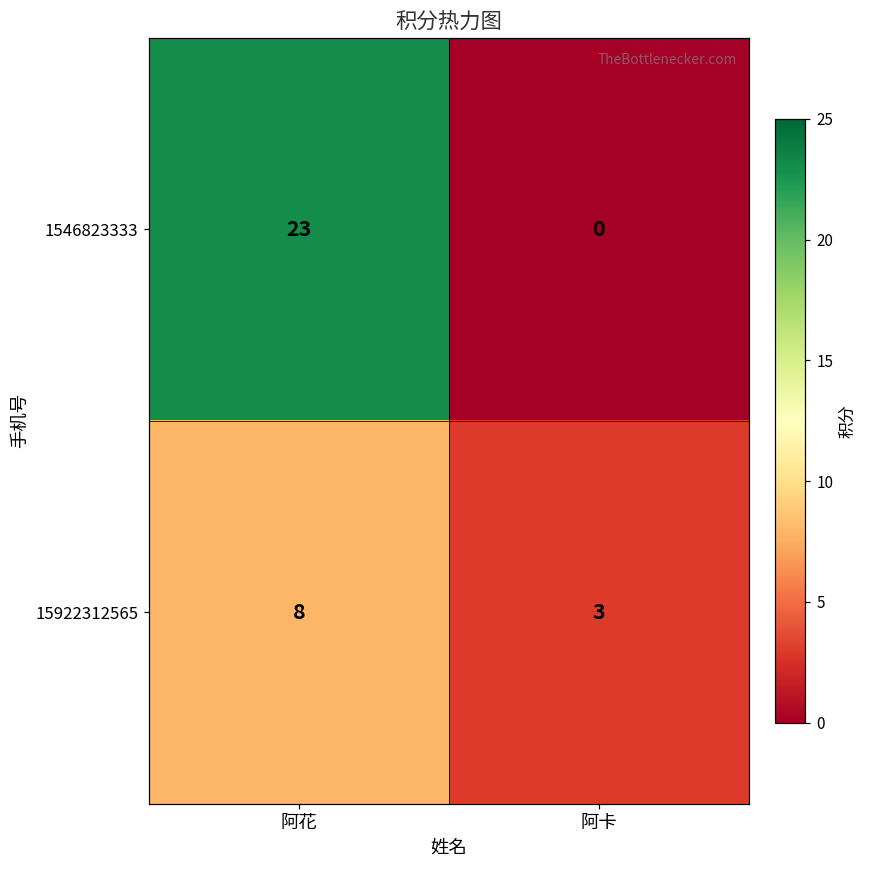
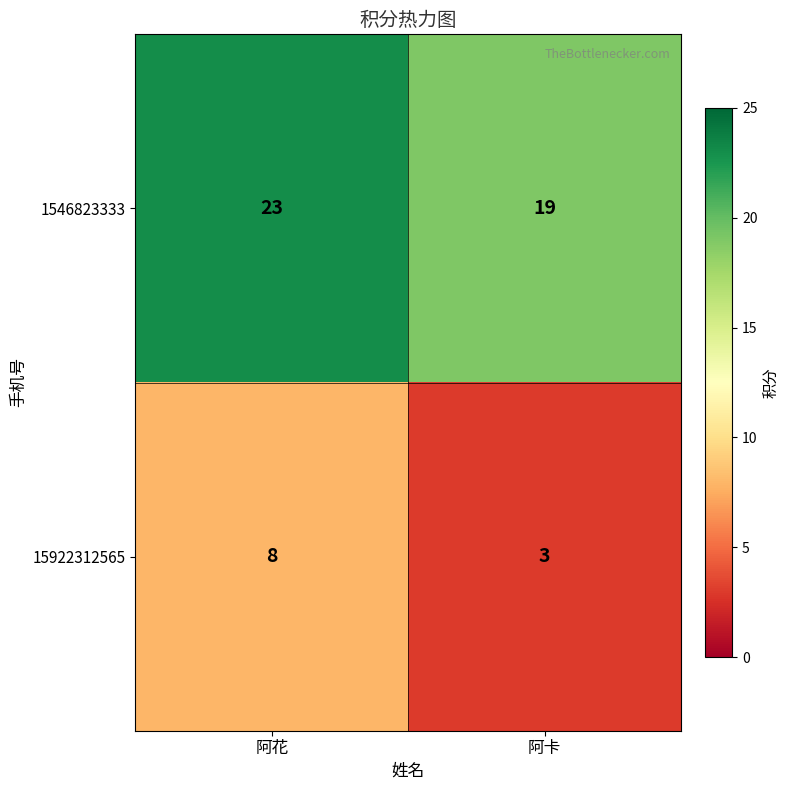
  {
    "1546823333": {
      "阿花": 23,
-     "阿卡": 0
+     "阿卡": 19
    },
    "15922312565": {
      "阿花": 8,
      "阿卡": 3
    }
  }
